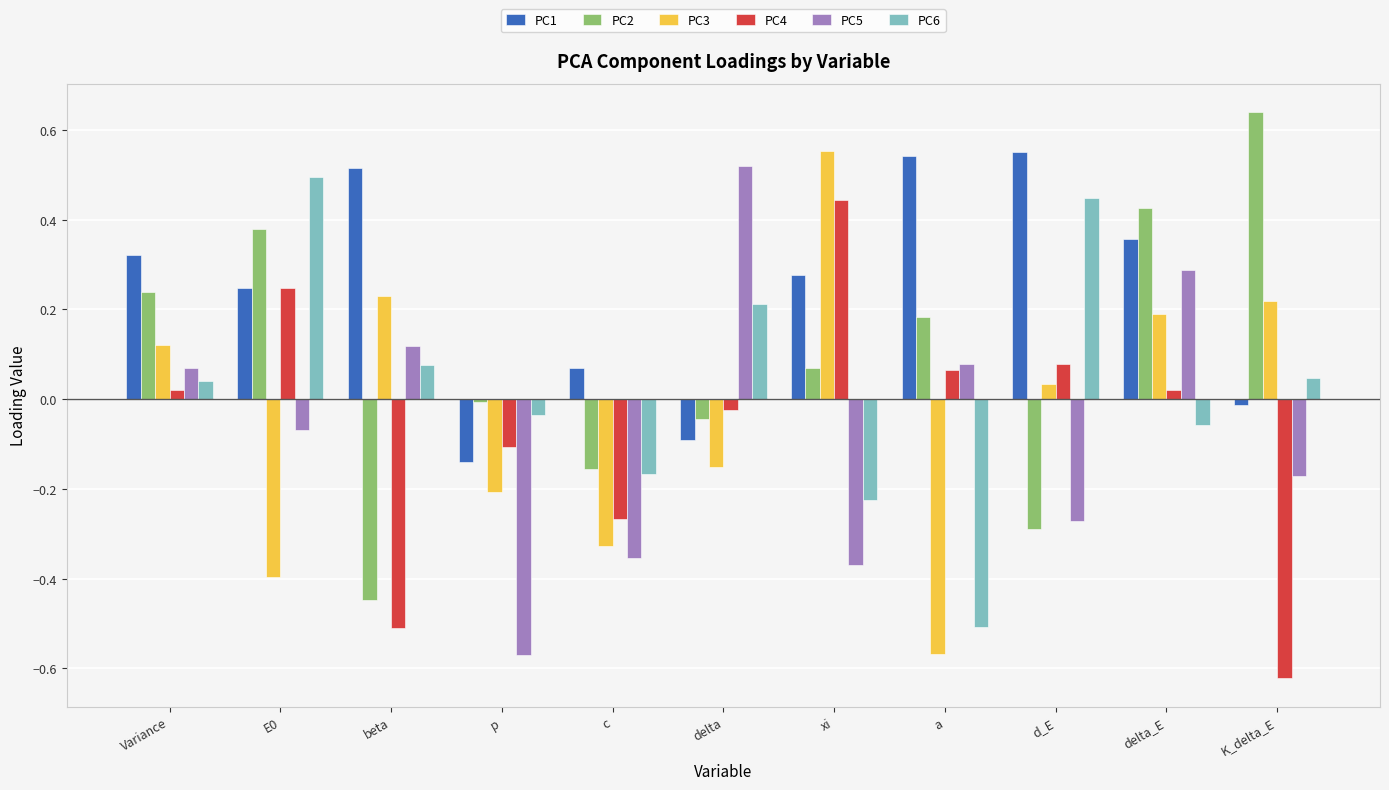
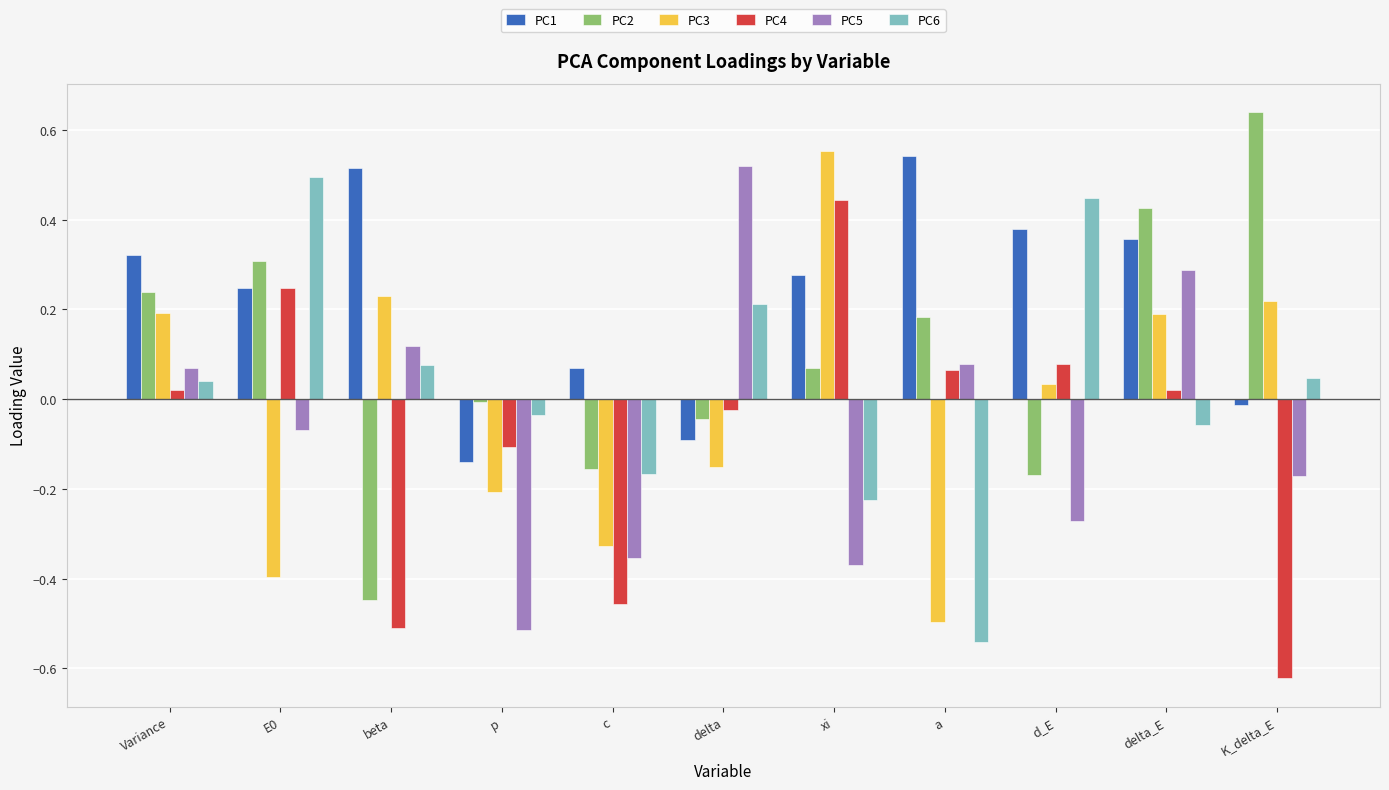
  {
    "PC1": {
      "Variance": 0.32,
      "E0": 0.25,
      "beta": 0.51,
      "p": -0.14,
      "c": 0.07,
      "delta": -0.09,
      "xi": 0.28,
      "a": 0.54,
-     "d_E": 0.55,
+     "d_E": 0.38,
      "delta_E": 0.36,
      "K_delta_E": -0.01
    },
    "PC2": {
      "Variance": 0.24,
-     "E0": 0.38,
+     "E0": 0.31,
      "beta": -0.45,
      "p": -0.01,
      "c": -0.16,
      "delta": -0.04,
      "xi": 0.07,
      "a": 0.18,
-     "d_E": -0.29,
+     "d_E": -0.17,
      "delta_E": 0.43,
      "K_delta_E": 0.64
    },
    "PC3": {
-     "Variance": 0.12,
+     "Variance": 0.19,
      "E0": -0.40,
      "beta": 0.23,
      "p": -0.21,
      "c": -0.33,
      "delta": -0.15,
      "xi": 0.55,
-     "a": -0.57,
+     "a": -0.50,
      "d_E": 0.03,
      "delta_E": 0.19,
      "K_delta_E": 0.22
    },
    "PC4": {
      "Variance": 0.02,
      "E0": 0.25,
      "beta": -0.51,
      "p": -0.11,
-     "c": -0.27,
+     "c": -0.46,
      "delta": -0.02,
      "xi": 0.44,
      "a": 0.06,
      "d_E": 0.08,
      "delta_E": 0.02,
      "K_delta_E": -0.62
    },
    "PC5": {
      "Variance": 0.07,
      "E0": -0.07,
      "beta": 0.12,
-     "p": -0.57,
+     "p": -0.51,
      "c": -0.35,
      "delta": 0.52,
      "xi": -0.37,
      "a": 0.08,
      "d_E": -0.27,
      "delta_E": 0.29,
      "K_delta_E": -0.17
    },
    "PC6": {
      "Variance": 0.04,
      "E0": 0.50,
      "beta": 0.08,
      "p": -0.03,
      "c": -0.17,
      "delta": 0.21,
      "xi": -0.22,
-     "a": -0.51,
+     "a": -0.54,
      "d_E": 0.45,
      "delta_E": -0.06,
      "K_delta_E": 0.05
    }
  }
